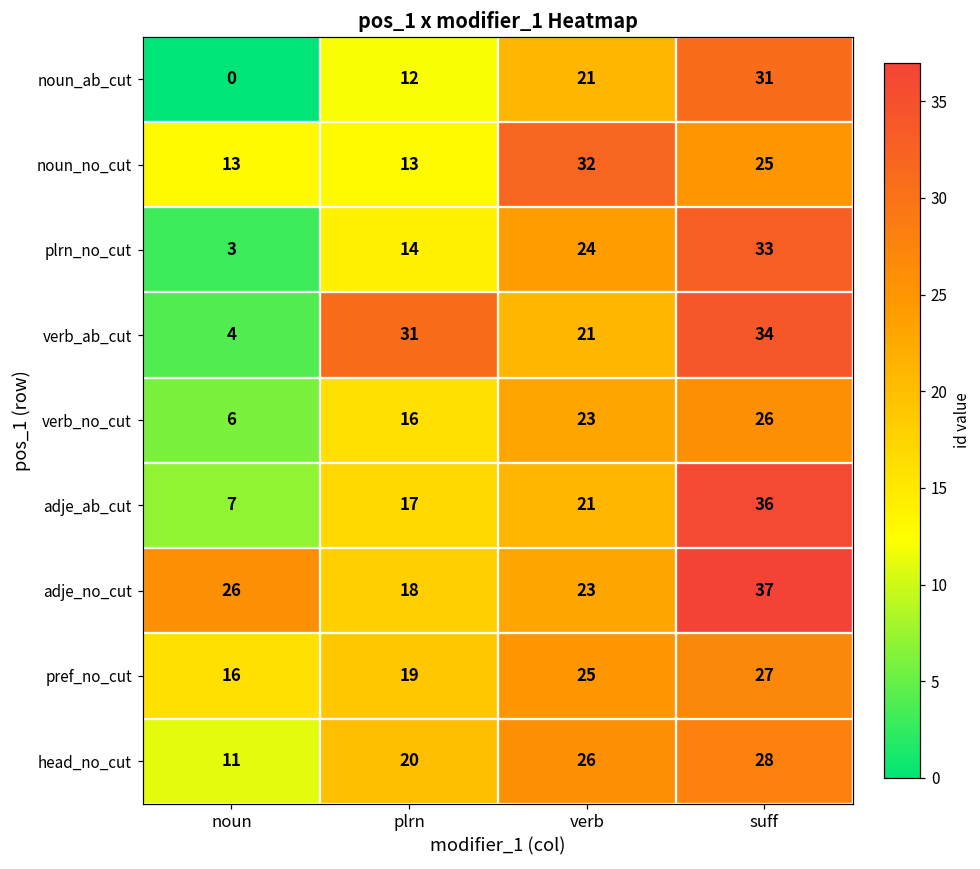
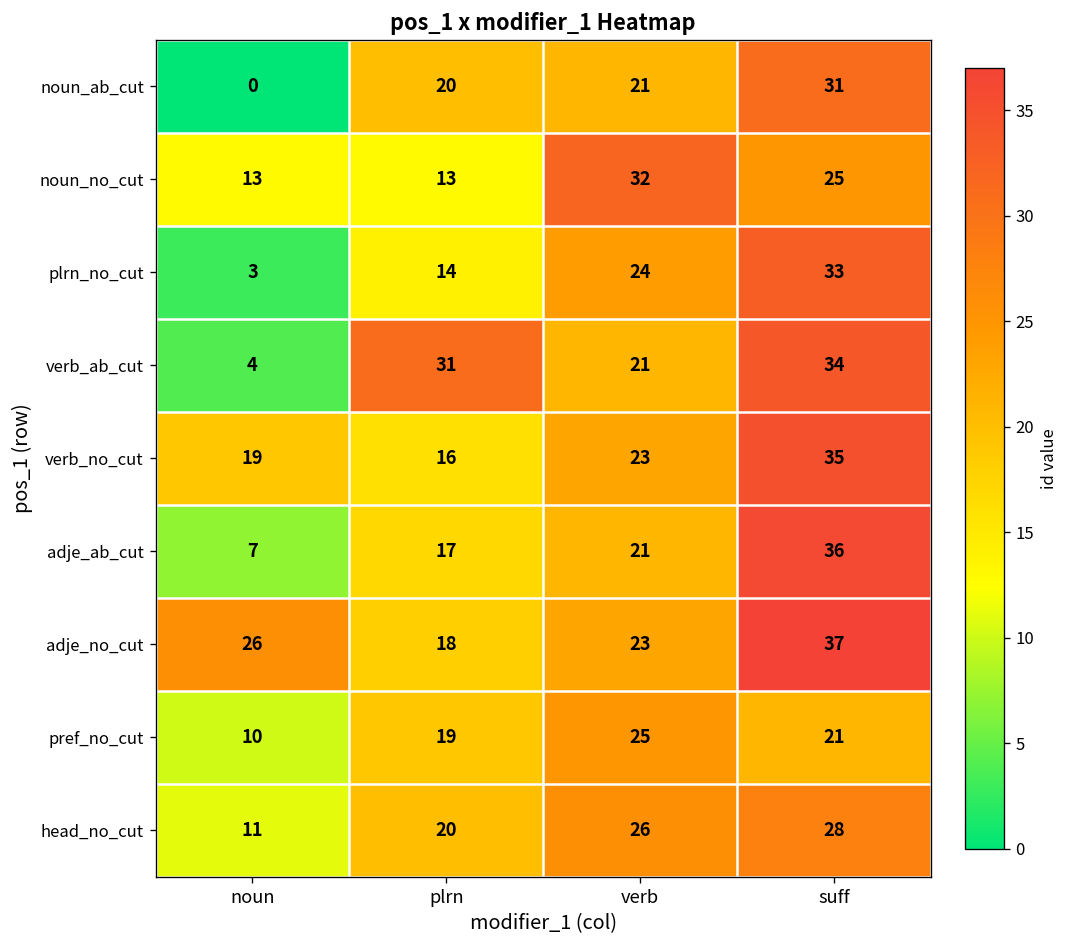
  {
    "noun_ab_cut": {
      "noun": 0,
-     "plrn": 12,
+     "plrn": 20,
      "verb": 21,
      "suff": 31
    },
    "noun_no_cut": {
      "noun": 13,
      "plrn": 13,
      "verb": 32,
      "suff": 25
    },
    "plrn_no_cut": {
      "noun": 3,
      "plrn": 14,
      "verb": 24,
      "suff": 33
    },
    "verb_ab_cut": {
      "noun": 4,
      "plrn": 31,
      "verb": 21,
      "suff": 34
    },
    "verb_no_cut": {
-     "noun": 6,
+     "noun": 19,
      "plrn": 16,
      "verb": 23,
-     "suff": 26
+     "suff": 35
    },
    "adje_ab_cut": {
      "noun": 7,
      "plrn": 17,
      "verb": 21,
      "suff": 36
    },
    "adje_no_cut": {
      "noun": 26,
      "plrn": 18,
      "verb": 23,
      "suff": 37
    },
    "pref_no_cut": {
-     "noun": 16,
+     "noun": 10,
      "plrn": 19,
      "verb": 25,
-     "suff": 27
+     "suff": 21
    },
    "head_no_cut": {
      "noun": 11,
      "plrn": 20,
      "verb": 26,
      "suff": 28
    }
  }
